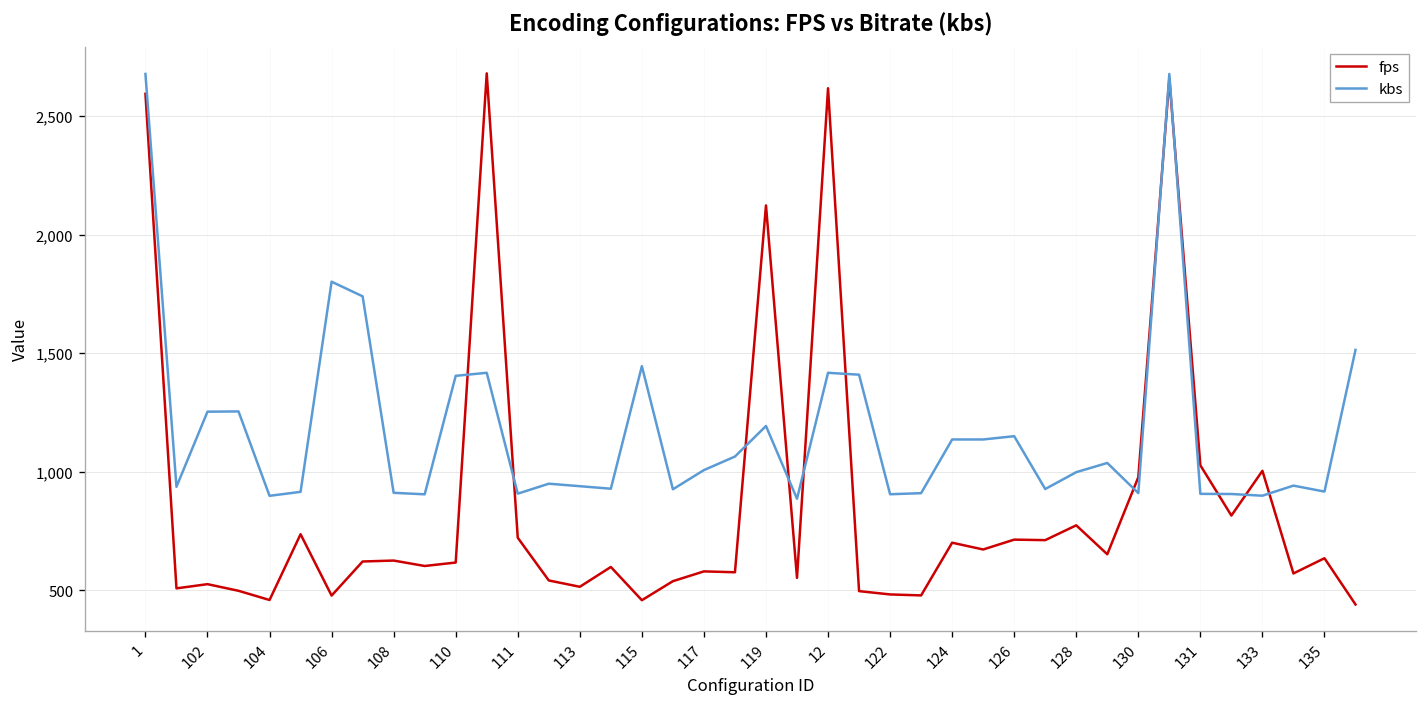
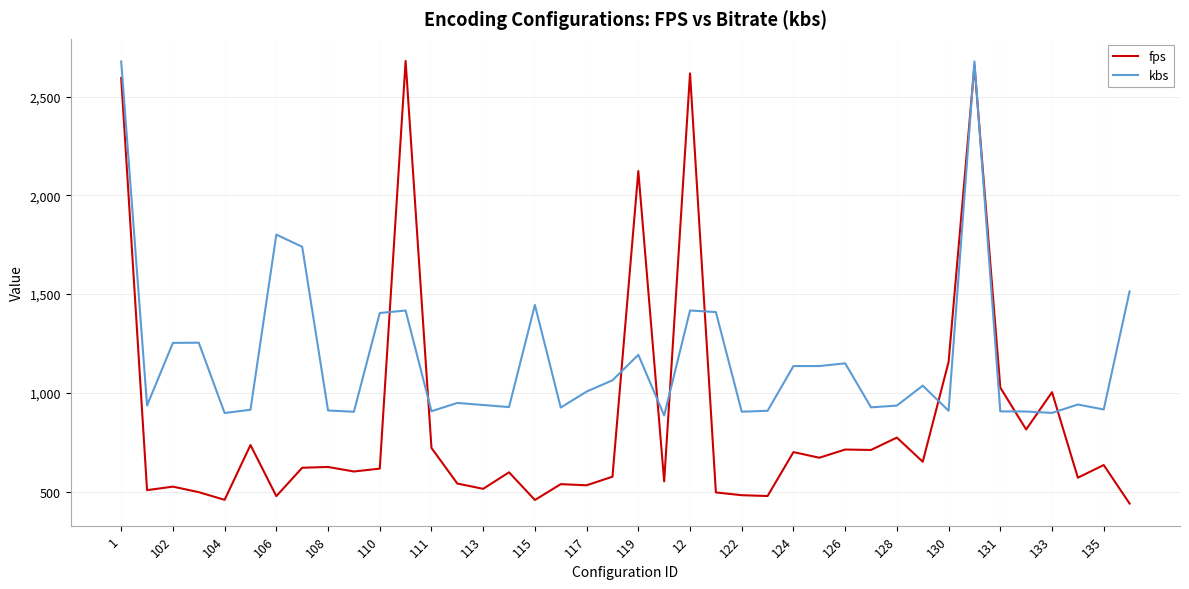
  {
    "fps": {
      "102": "530",
      "104": "460",
      "106": "480",
      "108": "620",
      "110": "620",
      "111": "720",
      "113": "510",
      "115": "460",
-     "117": "580",
+     "117": "530",
      "119": "2,120",
      "12": "2,620",
      "122": "480",
      "124": "700",
      "126": "710",
      "128": "770",
-     "130": "980",
+     "130": "1,160",
      "131": "1,030",
      "133": "1,000",
      "135": "630"
    },
    "kbs": {
      "102": "1,250",
      "104": "900",
      "106": "1,800",
      "108": "910",
      "110": "1,400",
      "111": "910",
      "113": "940",
      "115": "1,440",
      "117": "1,010",
      "119": "1,190",
      "12": "1,420",
      "122": "900",
      "124": "1,140",
      "126": "1,150",
-     "128": "1,000",
+     "128": "940",
      "130": "910",
      "131": "910",
      "133": "900",
      "135": "920"
    }
  }
